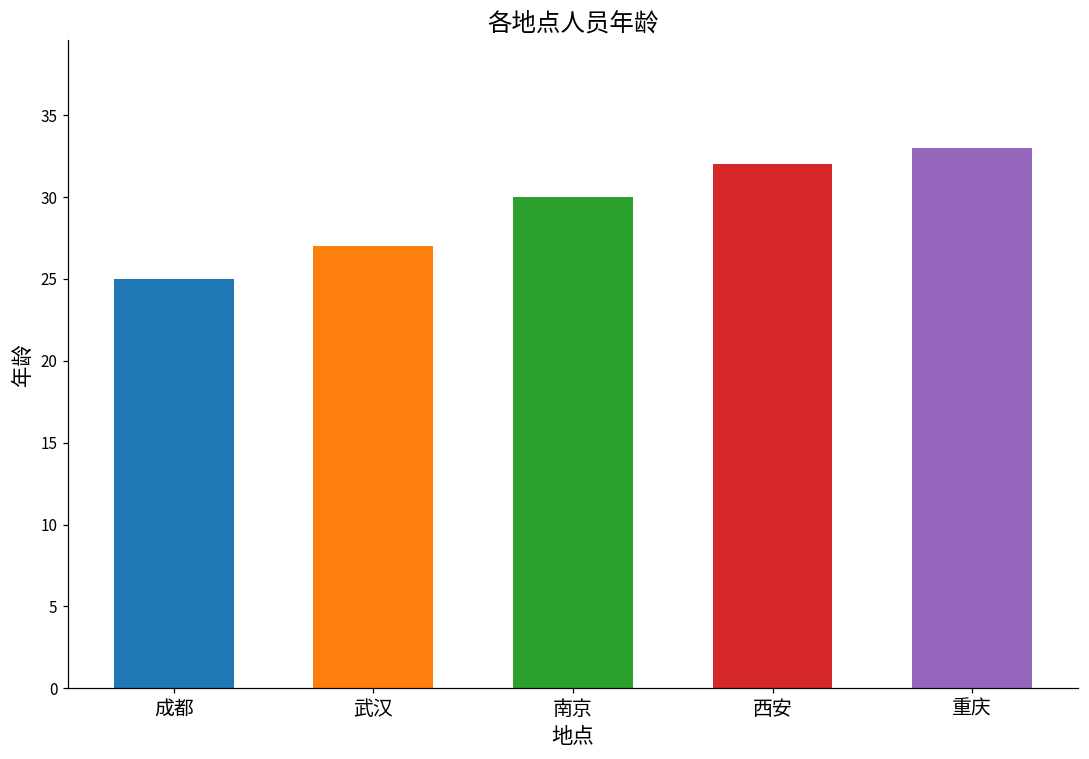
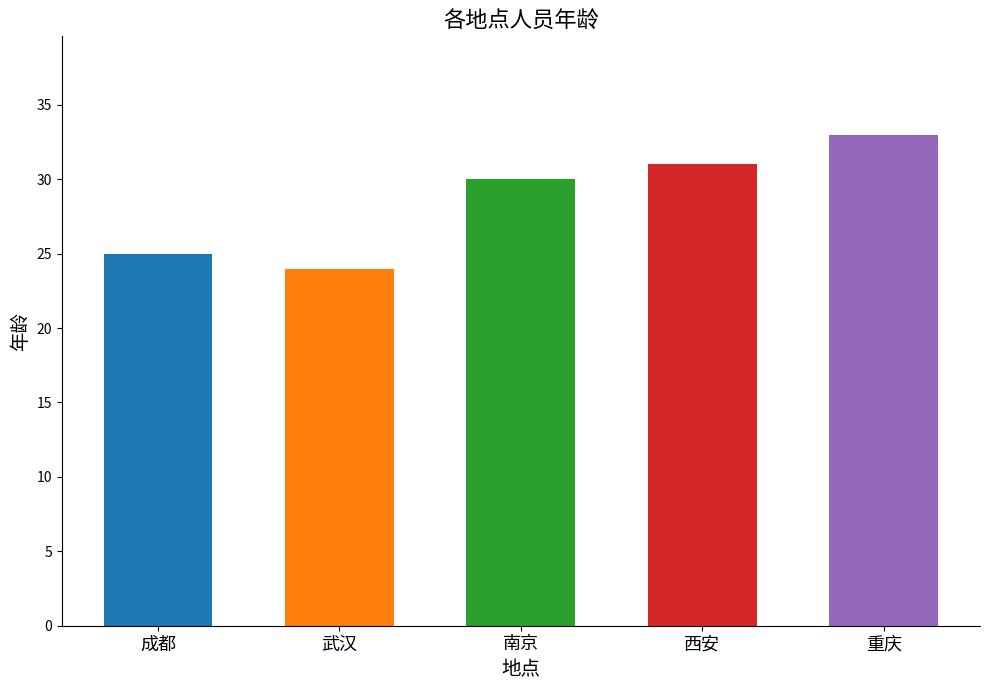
  {
    "成都": 25,
-   "武汉": 27,
+   "武汉": 24,
    "南京": 30,
-   "西安": 32,
+   "西安": 31,
    "重庆": 33
  }
